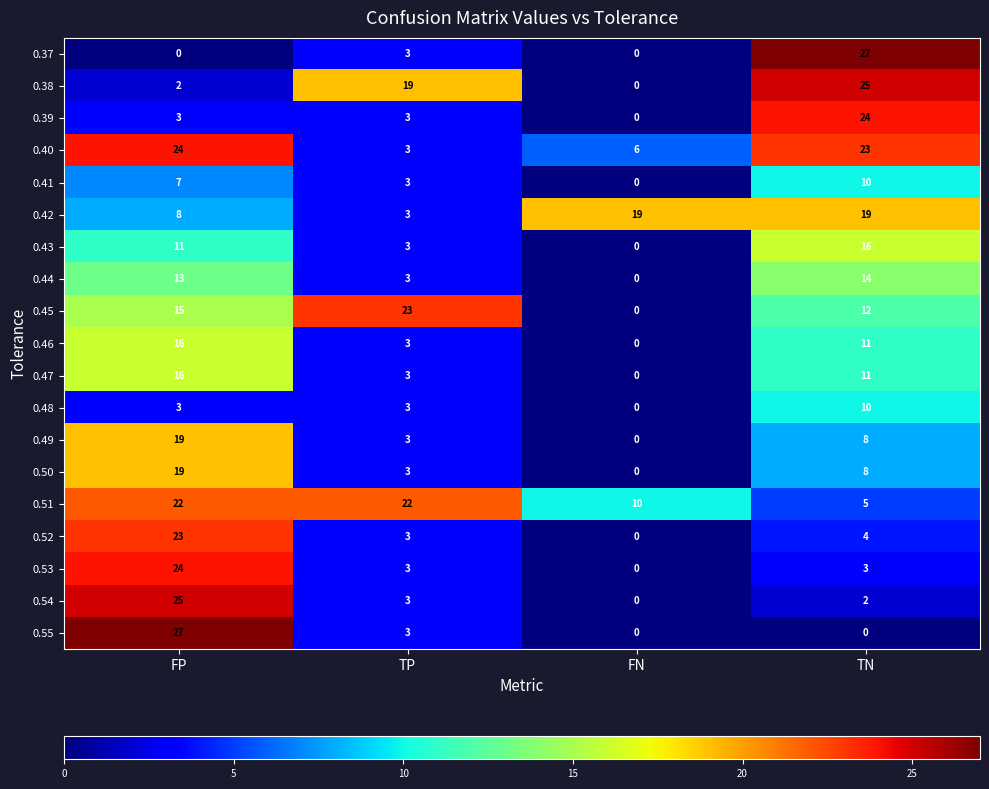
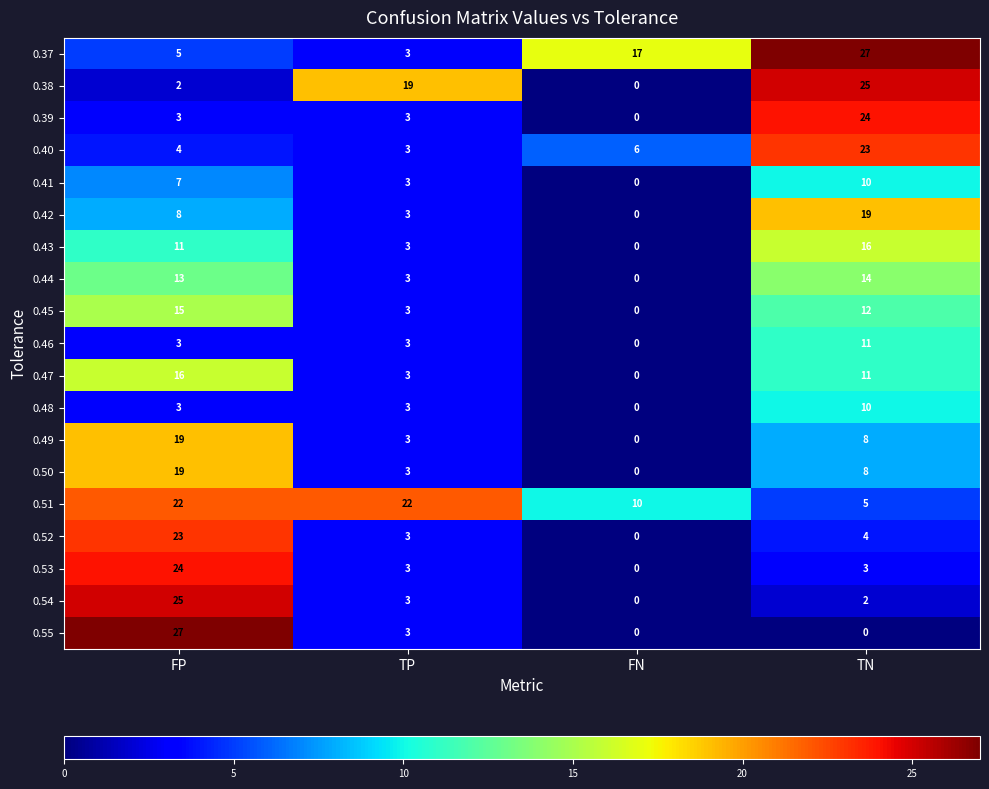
  {
    "0.37": {
-     "FP": 0,
+     "FP": 5,
      "TP": 3,
-     "FN": 0,
+     "FN": 17,
      "TN": 27
    },
    "0.38": {
      "FP": 2,
      "TP": 19,
      "FN": 0,
      "TN": 25
    },
    "0.39": {
      "FP": 3,
      "TP": 3,
      "FN": 0,
      "TN": 24
    },
    "0.40": {
-     "FP": 24,
+     "FP": 4,
      "TP": 3,
      "FN": 6,
      "TN": 23
    },
    "0.41": {
      "FP": 7,
      "TP": 3,
      "FN": 0,
      "TN": 10
    },
    "0.42": {
      "FP": 8,
      "TP": 3,
-     "FN": 19,
+     "FN": 0,
      "TN": 19
    },
    "0.43": {
      "FP": 11,
      "TP": 3,
      "FN": 0,
      "TN": 16
    },
    "0.44": {
      "FP": 13,
      "TP": 3,
      "FN": 0,
      "TN": 14
    },
    "0.45": {
      "FP": 15,
-     "TP": 23,
+     "TP": 3,
      "FN": 0,
      "TN": 12
    },
    "0.46": {
-     "FP": 16,
+     "FP": 3,
      "TP": 3,
      "FN": 0,
      "TN": 11
    },
    "0.47": {
      "FP": 16,
      "TP": 3,
      "FN": 0,
      "TN": 11
    },
    "0.48": {
      "FP": 3,
      "TP": 3,
      "FN": 0,
      "TN": 10
    },
    "0.49": {
      "FP": 19,
      "TP": 3,
      "FN": 0,
      "TN": 8
    },
    "0.50": {
      "FP": 19,
      "TP": 3,
      "FN": 0,
      "TN": 8
    },
    "0.51": {
      "FP": 22,
      "TP": 22,
      "FN": 10,
      "TN": 5
    },
    "0.52": {
      "FP": 23,
      "TP": 3,
      "FN": 0,
      "TN": 4
    },
    "0.53": {
      "FP": 24,
      "TP": 3,
      "FN": 0,
      "TN": 3
    },
    "0.54": {
      "FP": 25,
      "TP": 3,
      "FN": 0,
      "TN": 2
    },
    "0.55": {
      "FP": 27,
      "TP": 3,
      "FN": 0,
      "TN": 0
    }
  }
